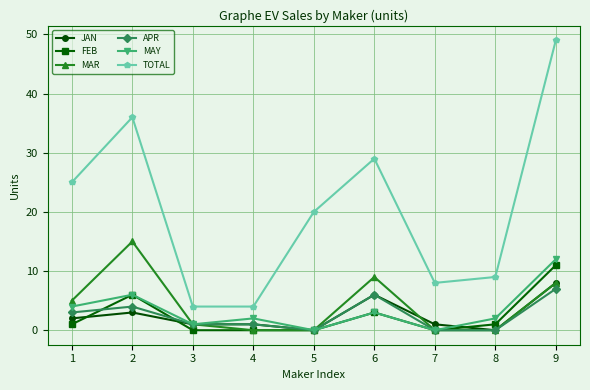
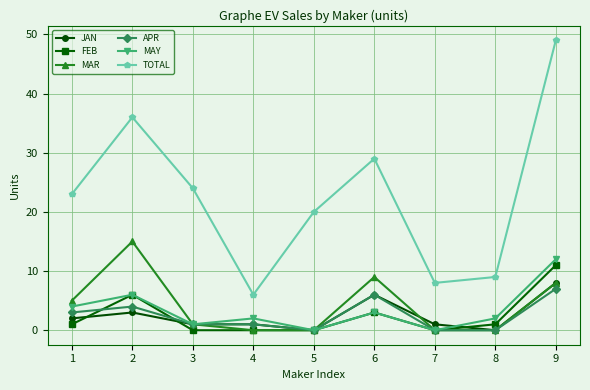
  {
    "TOTAL": {
-     "1": 25,
+     "1": 23,
      "2": 36,
-     "3": 4,
-     "4": 4,
+     "3": 24,
+     "4": 6,
      "5": 20,
      "6": 29,
      "7": 8,
      "8": 9,
      "9": 49
    }
  }
